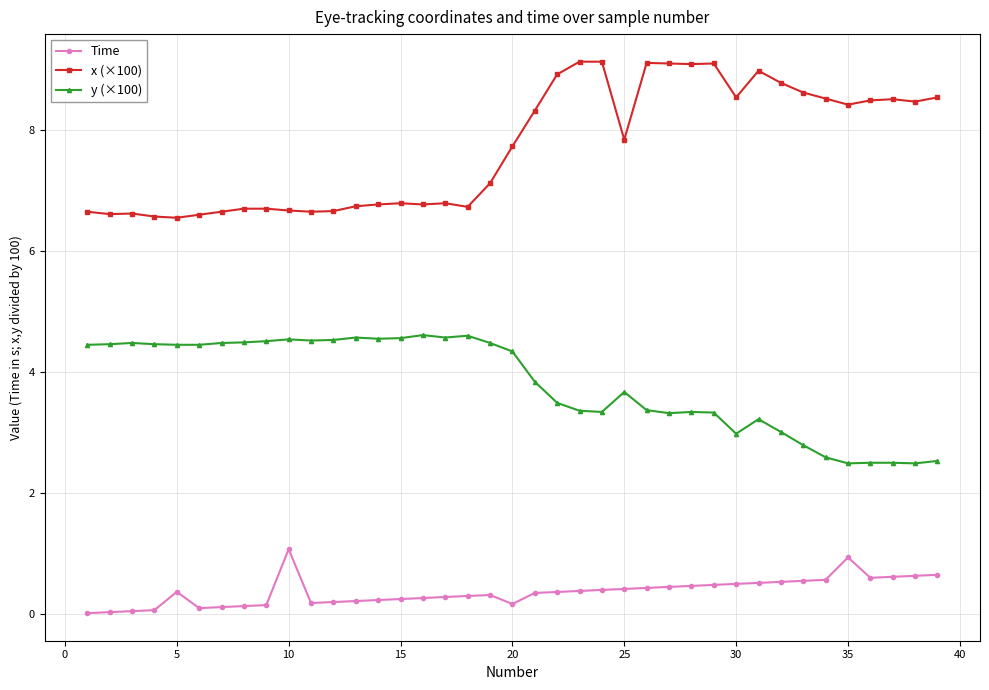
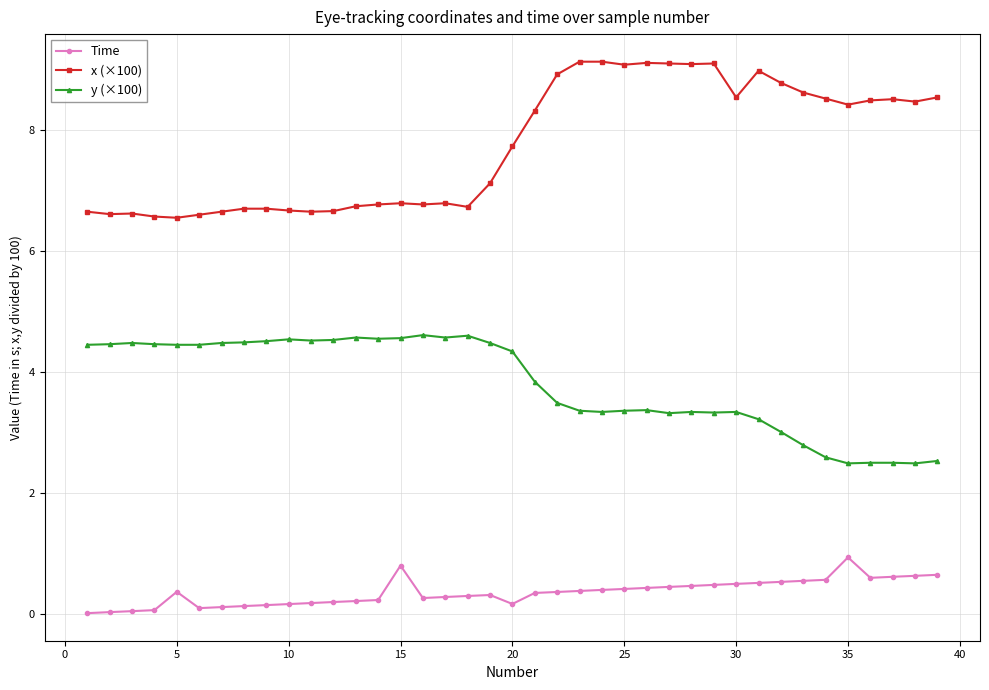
  {
    "Time": {
      "5": 0.4,
-     "10": 1.1,
-     "15": 0.2,
+     "10": 0.2,
+     "15": 0.8,
      "20": 0.2,
      "25": 0.4,
      "30": 0.5,
      "35": 0.9
    },
    "x (×100)": {
      "5": 6.6,
      "10": 6.7,
      "15": 6.8,
      "20": 7.7,
-     "25": 7.8,
+     "25": 9.1,
      "30": 8.5,
      "35": 8.4
    },
    "y (×100)": {
      "5": 4.5,
      "10": 4.5,
      "15": 4.6,
      "20": 4.3,
-     "25": 3.7,
-     "30": 3.0,
+     "25": 3.4,
+     "30": 3.3,
      "35": 2.5
    }
  }
